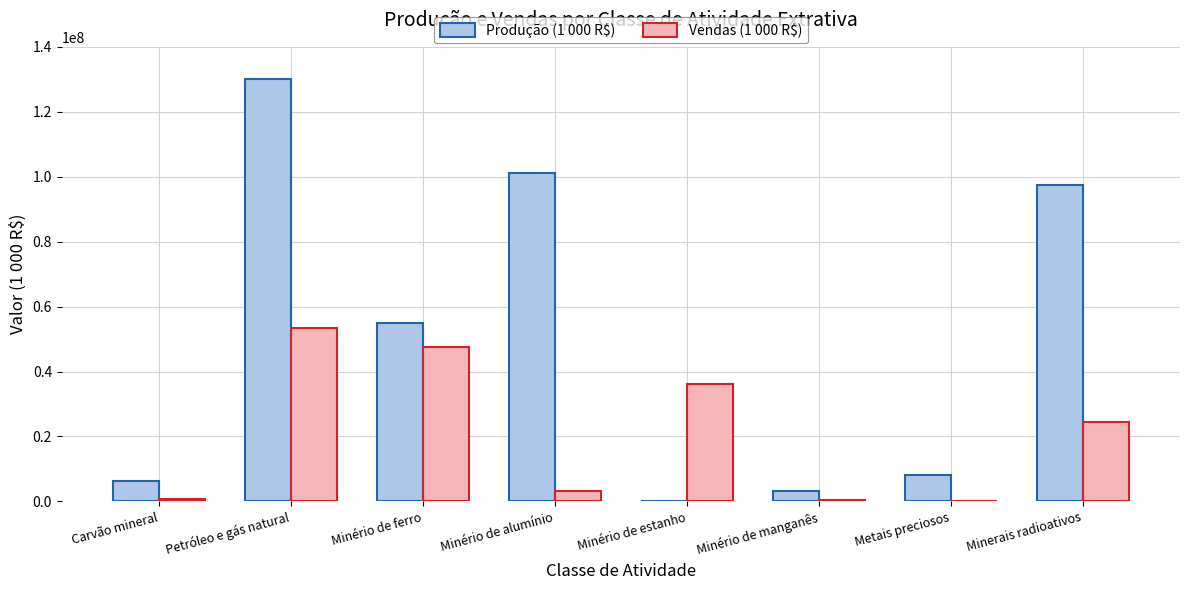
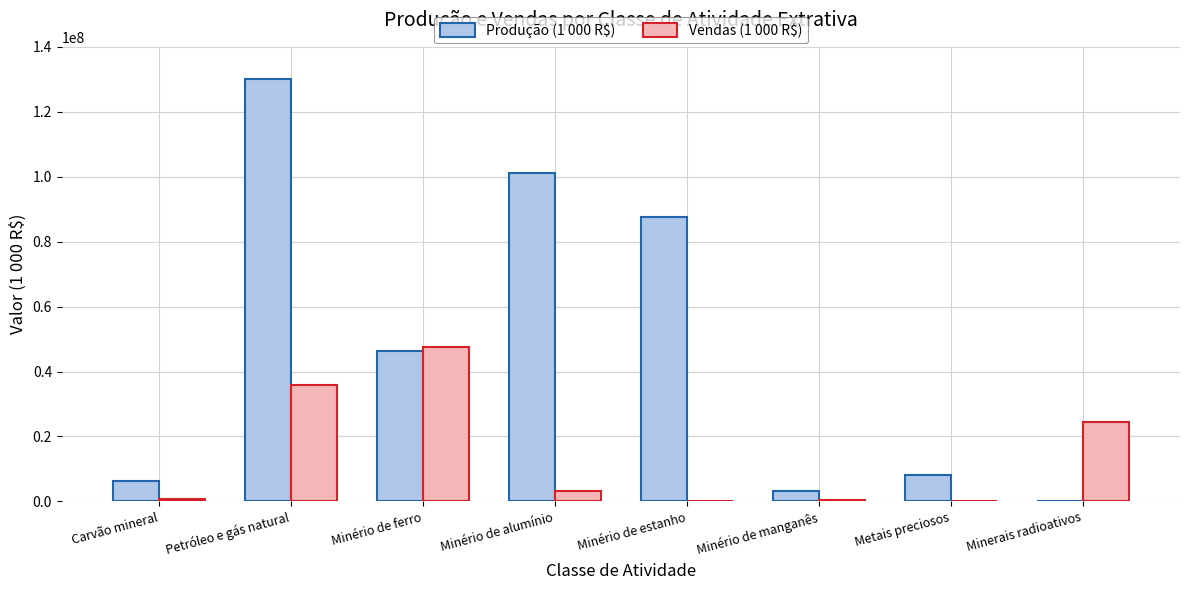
  {
    "Produção (1 000 R$)": {
      "Carvão mineral": 6000000,
      "Petróleo e gás natural": 130000000,
-     "Minério de ferro": 55000000,
+     "Minério de ferro": 46000000,
      "Minério de alumínio": 101000000,
-     "Minério de estanho": 0,
+     "Minério de estanho": 88000000,
      "Minério de manganês": 3000000,
      "Metais preciosos": 8000000,
-     "Minerais radioativos": 97000000
+     "Minerais radioativos": 0
    },
    "Vendas (1 000 R$)": {
      "Carvão mineral": 1000000,
-     "Petróleo e gás natural": 53000000,
+     "Petróleo e gás natural": 36000000,
      "Minério de ferro": 48000000,
      "Minério de alumínio": 3000000,
-     "Minério de estanho": 36000000,
+     "Minério de estanho": 0,
      "Minerais radioativos": 24000000
    }
  }
